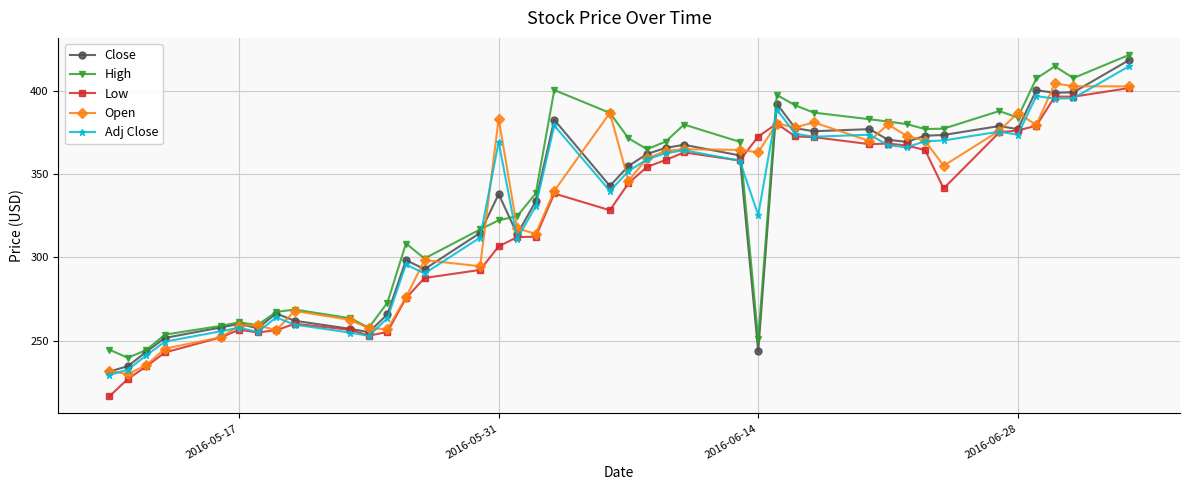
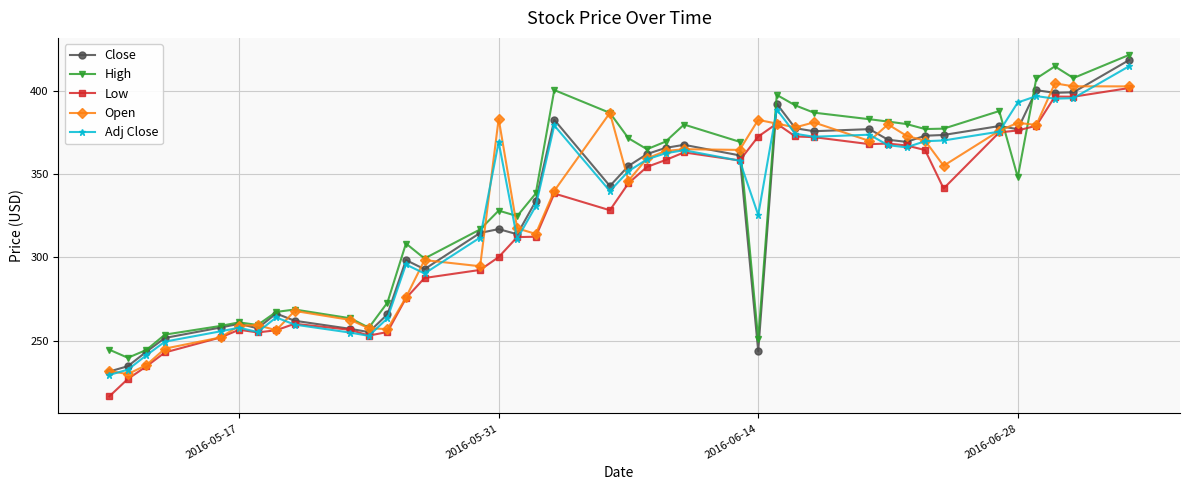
  {
    "Close": {
-     "2016-05-31": 338,
+     "2016-05-31": 317,
      "2016-06-14": 244
    },
    "High": {
-     "2016-05-31": 322,
+     "2016-05-31": 328,
      "2016-06-14": 251,
-     "2016-06-28": 384
+     "2016-06-28": 348
    },
    "Low": {
-     "2016-05-31": 307,
+     "2016-05-31": 300,
      "2016-06-14": 373
    },
    "Open": {
      "2016-05-31": 383,
-     "2016-06-14": 363,
-     "2016-06-28": 387
+     "2016-06-14": 383,
+     "2016-06-28": 381
    },
    "Adj Close": {
      "2016-05-31": 369,
      "2016-06-14": 325,
-     "2016-06-28": 374
+     "2016-06-28": 393
    }
  }
